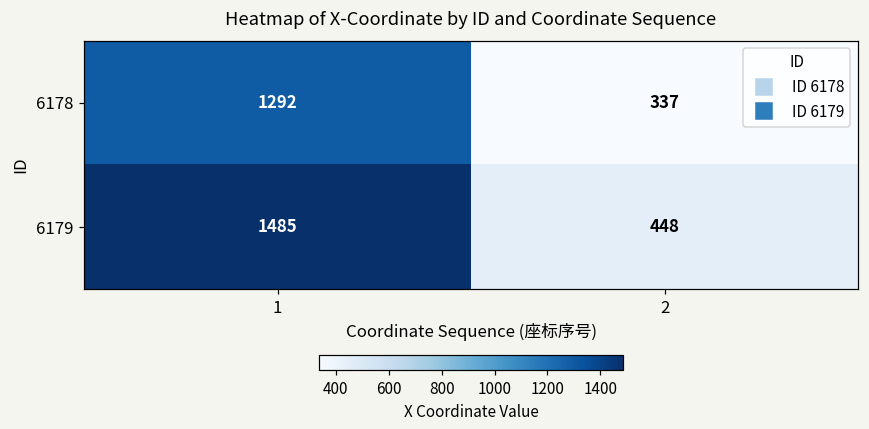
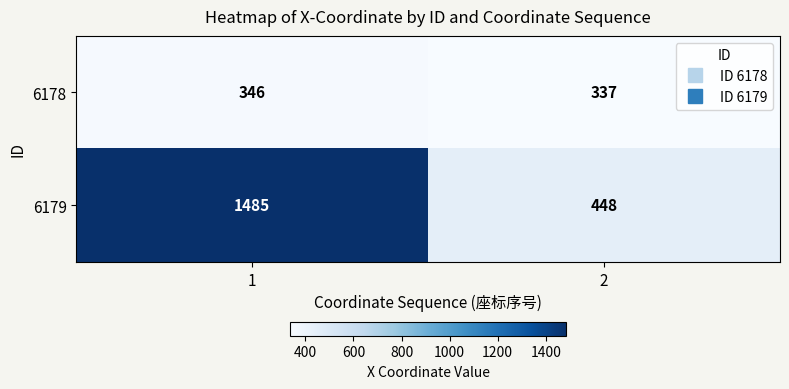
  {
    "6178": {
-     "1": 1292,
+     "1": 346,
      "2": 337
    },
    "6179": {
      "1": 1485,
      "2": 448
    }
  }
